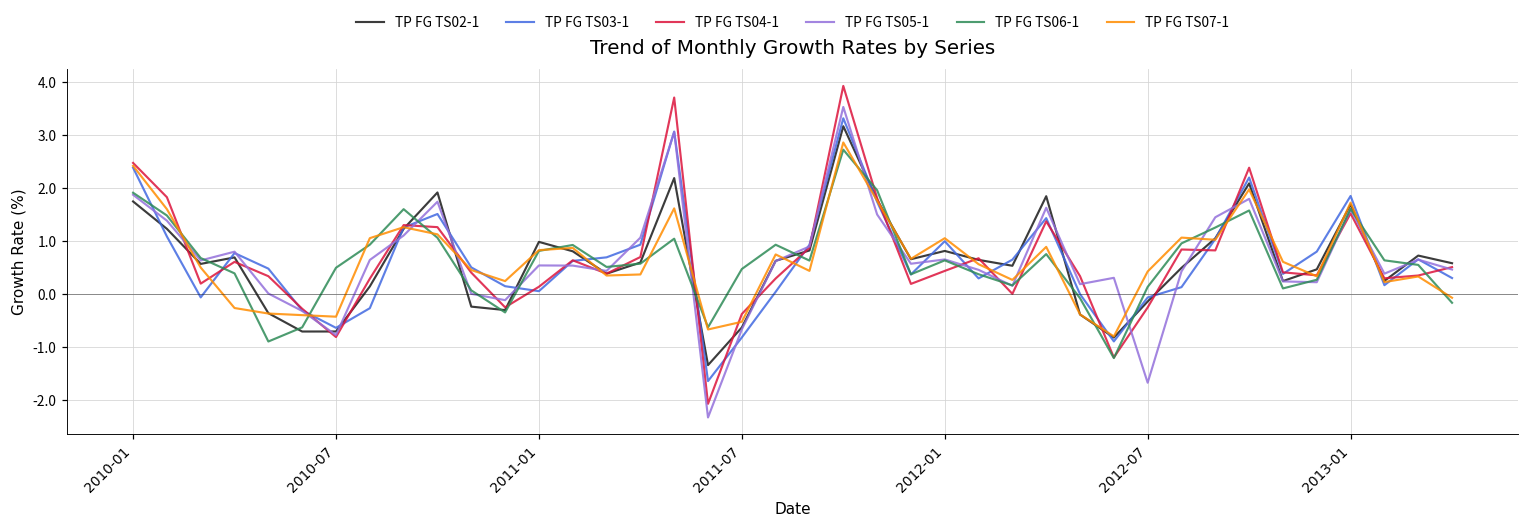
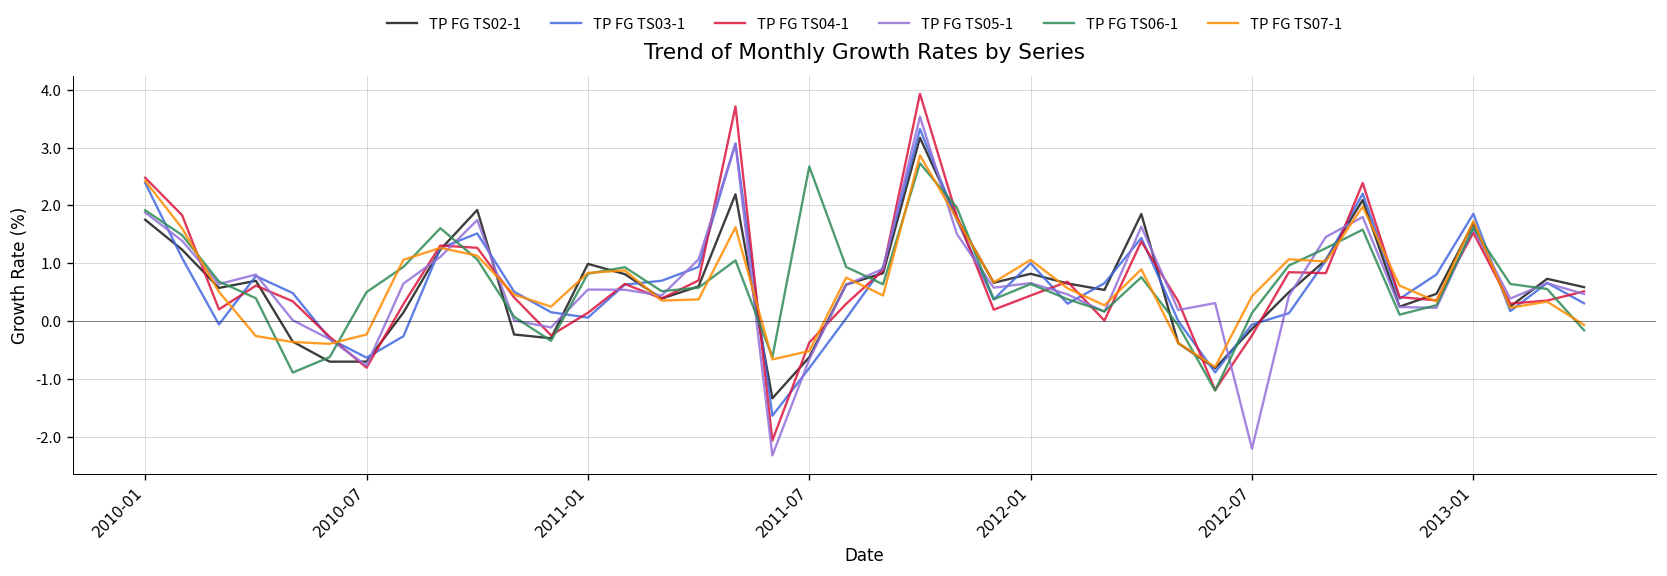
  {
    "TP FG TS02-1": {
      "2010-01": 1.8,
      "2010-07": -0.7,
      "2011-01": 1.0,
      "2012-01": 0.8,
      "2012-07": -0.1
    },
    "TP FG TS03-1": {
      "2010-07": -0.6,
      "2011-01": 0.1,
      "2011-07": -0.8,
      "2012-01": 1.0,
      "2012-07": -0.1,
      "2013-01": 1.9
    },
    "TP FG TS04-1": {
      "2010-01": 2.5,
      "2011-01": 0.1,
      "2011-07": -0.4,
      "2012-01": 0.4,
      "2012-07": -0.2,
      "2013-01": 1.5
    },
    "TP FG TS05-1": {
      "2011-01": 0.5,
-     "2012-07": -1.7
+     "2012-07": -2.2
    },
    "TP FG TS06-1": {
      "2010-07": 0.5,
-     "2011-07": 0.5,
+     "2011-07": 2.7,
      "2012-07": 0.1
    },
    "TP FG TS07-1": {
-     "2010-07": -0.4,
+     "2010-07": -0.2,
      "2011-07": -0.5,
      "2012-01": 1.1,
      "2012-07": 0.4
    }
  }
